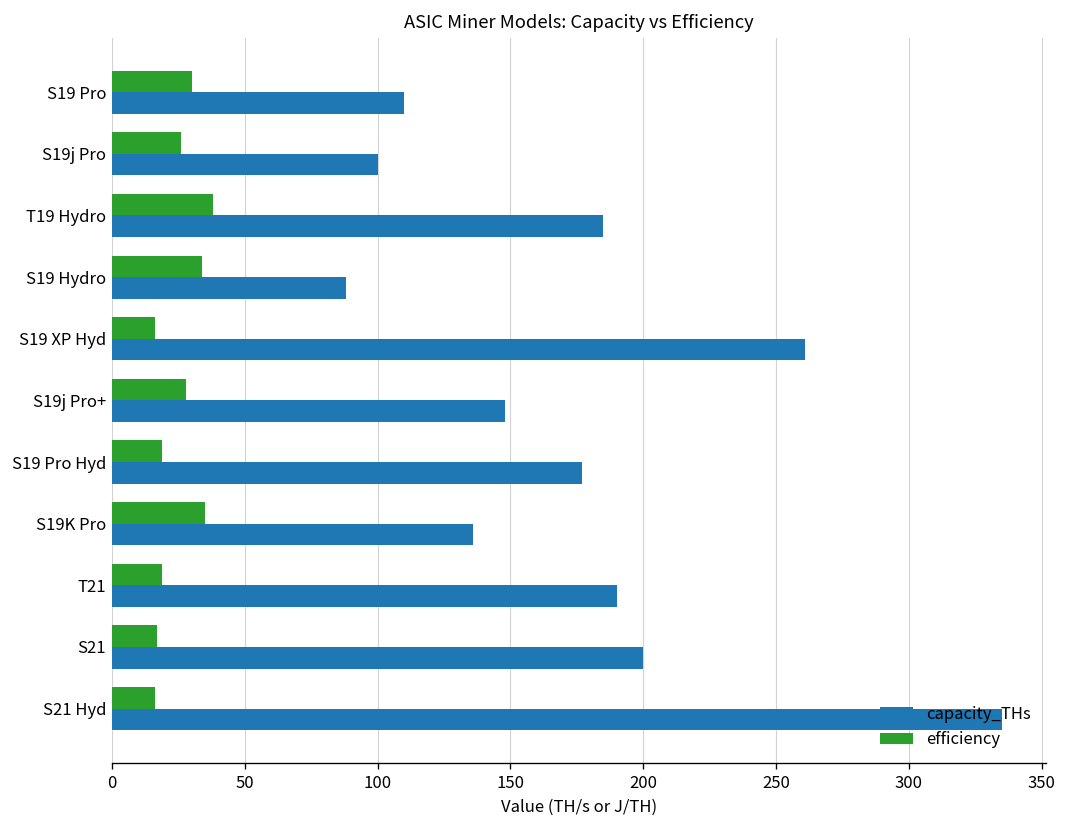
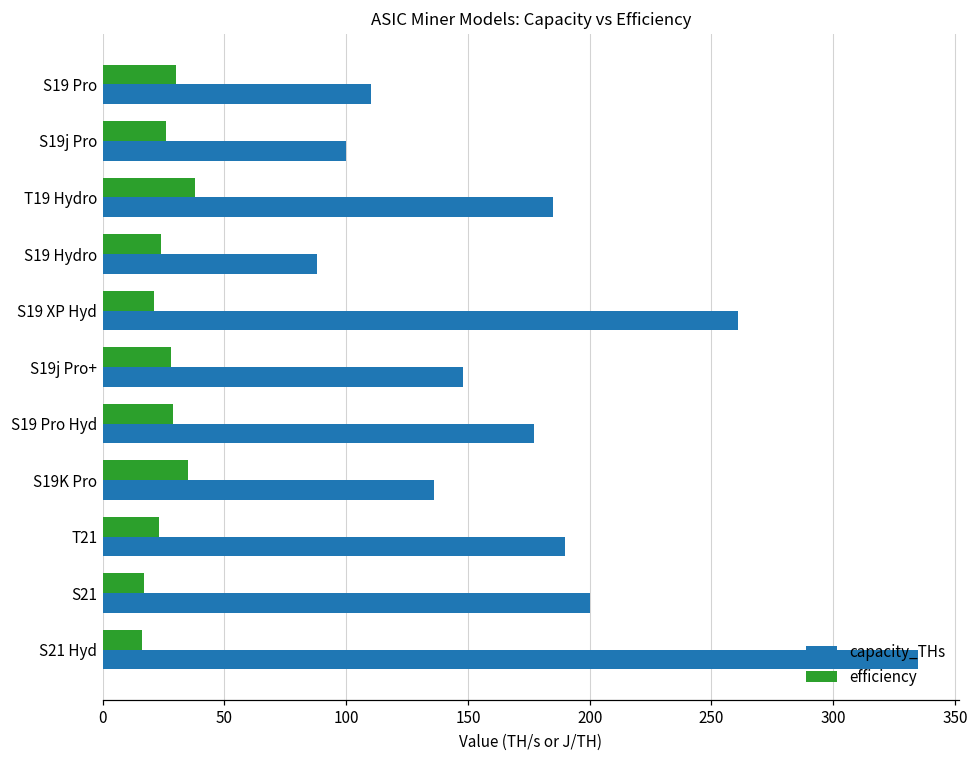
  {
    "capacity_THs": {
      "S19 Pro": 110,
      "S19j Pro": 100,
      "T19 Hydro": 185,
      "S19 Hydro": 88,
      "S19 XP Hyd": 261,
      "S19j Pro+": 148,
      "S19 Pro Hyd": 177,
      "S19K Pro": 136,
      "T21": 190,
      "S21": 200,
      "S21 Hyd": 335
    },
    "efficiency": {
      "S19 Pro": 30,
      "S19j Pro": 26,
      "T19 Hydro": 38,
-     "S19 Hydro": 34,
-     "S19 XP Hyd": 16,
+     "S19 Hydro": 24,
+     "S19 XP Hyd": 21,
      "S19j Pro+": 28,
-     "S19 Pro Hyd": 19,
+     "S19 Pro Hyd": 29,
      "S19K Pro": 35,
-     "T21": 19,
+     "T21": 23,
      "S21": 17,
      "S21 Hyd": 16
    }
  }
